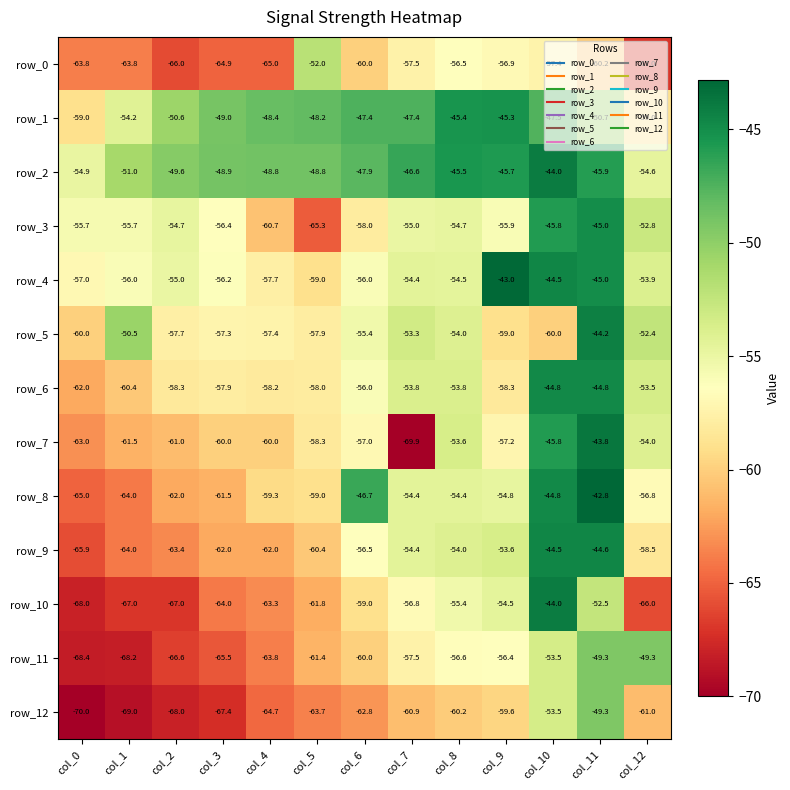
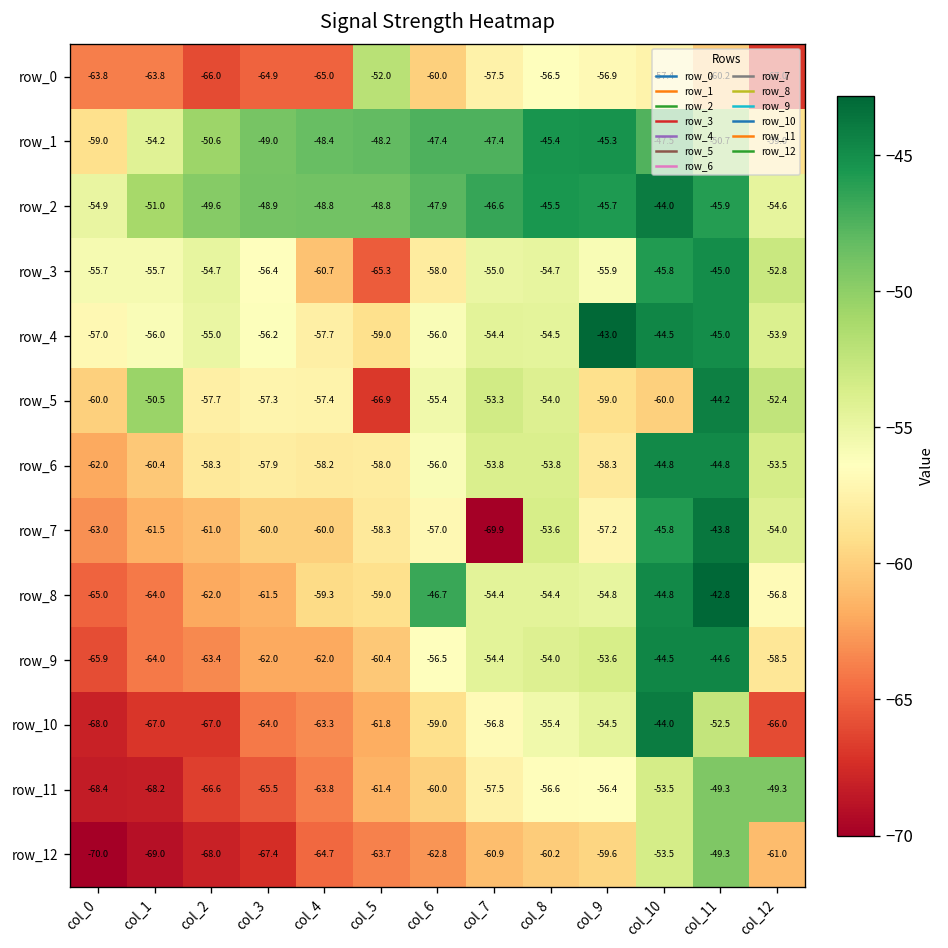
  {
    "row_0": {
      "col_0": -63.8,
      "col_1": -63.8,
      "col_2": -66.0,
      "col_3": -64.9,
      "col_4": -65.0,
      "col_5": -52.0,
      "col_6": -60.0,
      "col_7": -57.5,
      "col_8": -56.5,
      "col_9": -56.9
    },
    "row_1": {
      "col_0": -59.0,
      "col_1": -54.2,
      "col_2": -50.6,
      "col_3": -49.0,
      "col_4": -48.4,
      "col_5": -48.2,
      "col_6": -47.4,
      "col_7": -47.4,
      "col_8": -45.4,
      "col_9": -45.3
    },
    "row_2": {
      "col_0": -54.9,
      "col_1": -51.0,
      "col_2": -49.6,
      "col_3": -48.9,
      "col_4": -48.8,
      "col_5": -48.8,
      "col_6": -47.9,
      "col_7": -46.6,
      "col_8": -45.5,
      "col_9": -45.7,
      "col_10": -44.0,
      "col_11": -45.9,
      "col_12": -54.6
    },
    "row_3": {
      "col_0": -55.7,
      "col_1": -55.7,
      "col_2": -54.7,
      "col_3": -56.4,
      "col_4": -60.7,
      "col_5": -65.3,
      "col_6": -58.0,
      "col_7": -55.0,
      "col_8": -54.7,
      "col_9": -55.9,
      "col_10": -45.8,
      "col_11": -45.0,
      "col_12": -52.8
    },
    "row_4": {
      "col_0": -57.0,
      "col_1": -56.0,
      "col_2": -55.0,
      "col_3": -56.2,
      "col_4": -57.7,
      "col_5": -59.0,
      "col_6": -56.0,
      "col_7": -54.4,
      "col_8": -54.5,
      "col_9": -43.0,
      "col_10": -44.5,
      "col_11": -45.0,
      "col_12": -53.9
    },
    "row_5": {
      "col_0": -60.0,
      "col_1": -50.5,
      "col_2": -57.7,
      "col_3": -57.3,
      "col_4": -57.4,
-     "col_5": -57.9,
+     "col_5": -66.9,
      "col_6": -55.4,
      "col_7": -53.3,
      "col_8": -54.0,
      "col_9": -59.0,
      "col_10": -60.0,
      "col_11": -44.2,
      "col_12": -52.4
    },
    "row_6": {
      "col_0": -62.0,
      "col_1": -60.4,
      "col_2": -58.3,
      "col_3": -57.9,
      "col_4": -58.2,
      "col_5": -58.0,
      "col_6": -56.0,
      "col_7": -53.8,
      "col_8": -53.8,
      "col_9": -58.3,
      "col_10": -44.8,
      "col_11": -44.8,
      "col_12": -53.5
    },
    "row_7": {
      "col_0": -63.0,
      "col_1": -61.5,
      "col_2": -61.0,
      "col_3": -60.0,
      "col_4": -60.0,
      "col_5": -58.3,
      "col_6": -57.0,
      "col_7": -69.9,
      "col_8": -53.6,
      "col_9": -57.2,
      "col_10": -45.8,
      "col_11": -43.8,
      "col_12": -54.0
    },
    "row_8": {
      "col_0": -65.0,
      "col_1": -64.0,
      "col_2": -62.0,
      "col_3": -61.5,
      "col_4": -59.3,
      "col_5": -59.0,
      "col_6": -46.7,
      "col_7": -54.4,
      "col_8": -54.4,
      "col_9": -54.8,
      "col_10": -44.8,
      "col_11": -42.8,
      "col_12": -56.8
    },
    "row_9": {
      "col_0": -65.9,
      "col_1": -64.0,
      "col_2": -63.4,
      "col_3": -62.0,
      "col_4": -62.0,
      "col_5": -60.4,
      "col_6": -56.5,
      "col_7": -54.4,
      "col_8": -54.0,
      "col_9": -53.6,
      "col_10": -44.5,
      "col_11": -44.6,
      "col_12": -58.5
    },
    "row_10": {
      "col_0": -68.0,
      "col_1": -67.0,
      "col_2": -67.0,
      "col_3": -64.0,
      "col_4": -63.3,
      "col_5": -61.8,
      "col_6": -59.0,
      "col_7": -56.8,
      "col_8": -55.4,
      "col_9": -54.5,
      "col_10": -44.0,
      "col_11": -52.5,
      "col_12": -66.0
    },
    "row_11": {
      "col_0": -68.4,
      "col_1": -68.2,
      "col_2": -66.6,
      "col_3": -65.5,
      "col_4": -63.8,
      "col_5": -61.4,
      "col_6": -60.0,
      "col_7": -57.5,
      "col_8": -56.6,
      "col_9": -56.4,
      "col_10": -53.5,
      "col_11": -49.3,
      "col_12": -49.3
    },
    "row_12": {
      "col_0": -70.0,
      "col_1": -69.0,
      "col_2": -68.0,
      "col_3": -67.4,
      "col_4": -64.7,
      "col_5": -63.7,
      "col_6": -62.8,
      "col_7": -60.9,
      "col_8": -60.2,
      "col_9": -59.6,
      "col_10": -53.5,
      "col_11": -49.3,
      "col_12": -61.0
    }
  }
